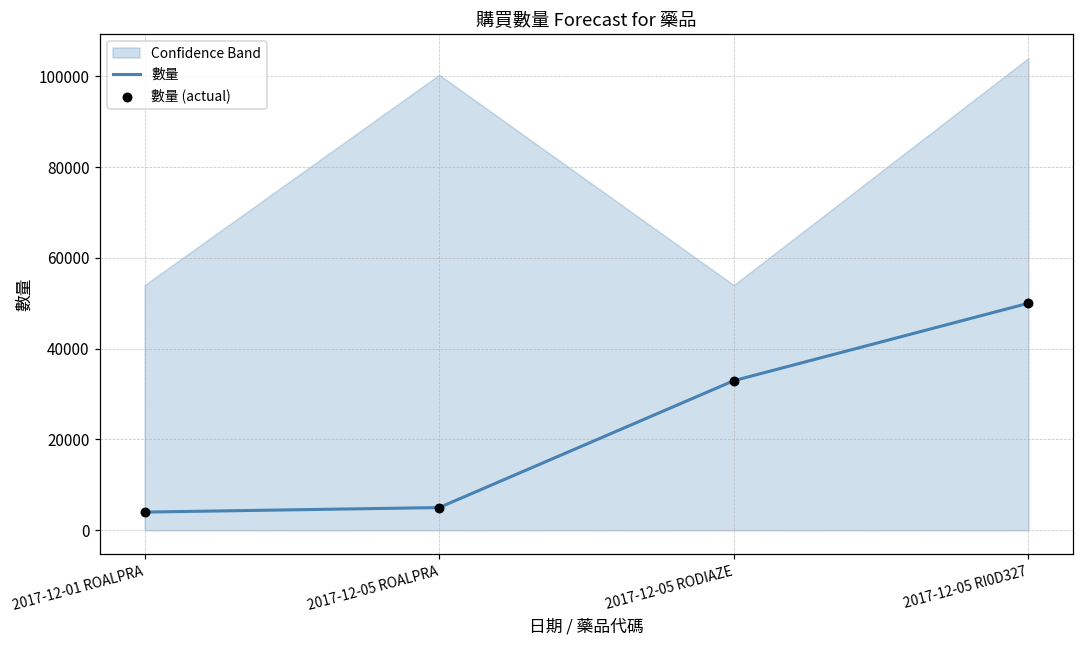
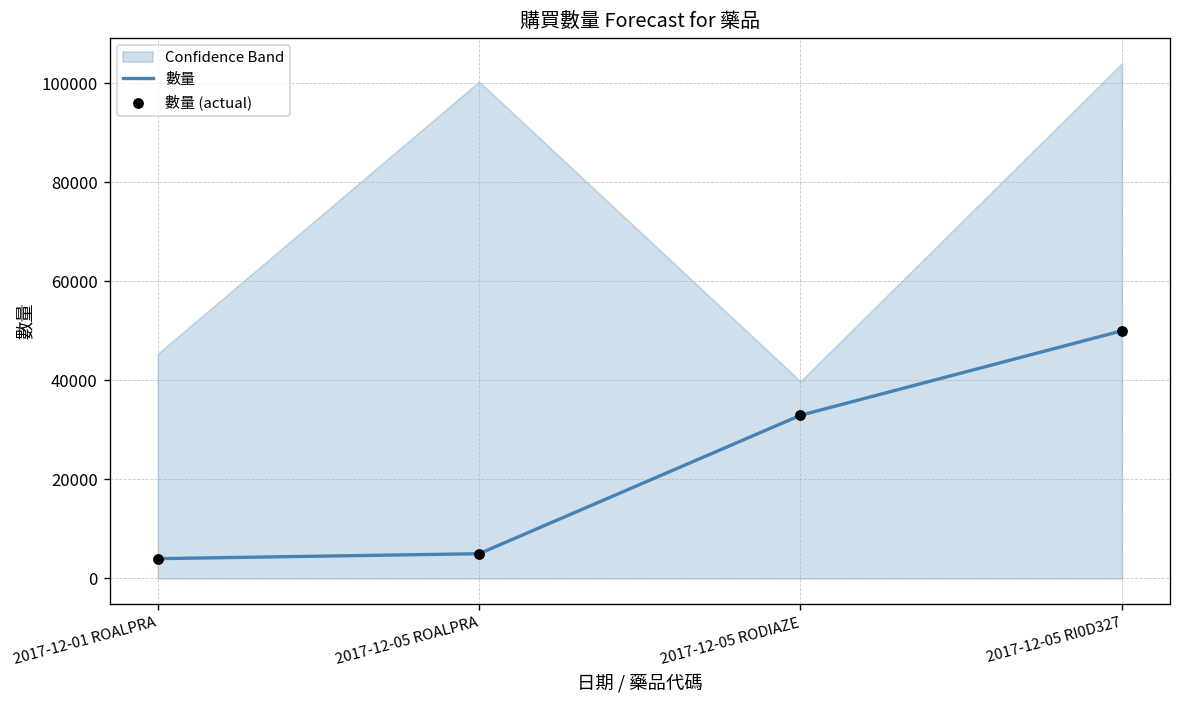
  {
    "Confidence Band": {
-     "2017-12-01 ROALPRA": 54000,
+     "2017-12-01 ROALPRA": 45000,
      "2017-12-05 ROALPRA": 100000,
-     "2017-12-05 RODIAZE": 54000,
+     "2017-12-05 RODIAZE": 40000,
      "2017-12-05 RI0D327": 104000
    },
    "數量 (actual)": {
      "2017-12-01 ROALPRA": 4000,
      "2017-12-05 ROALPRA": 5000,
      "2017-12-05 RODIAZE": 33000,
      "2017-12-05 RI0D327": 50000
    }
  }
